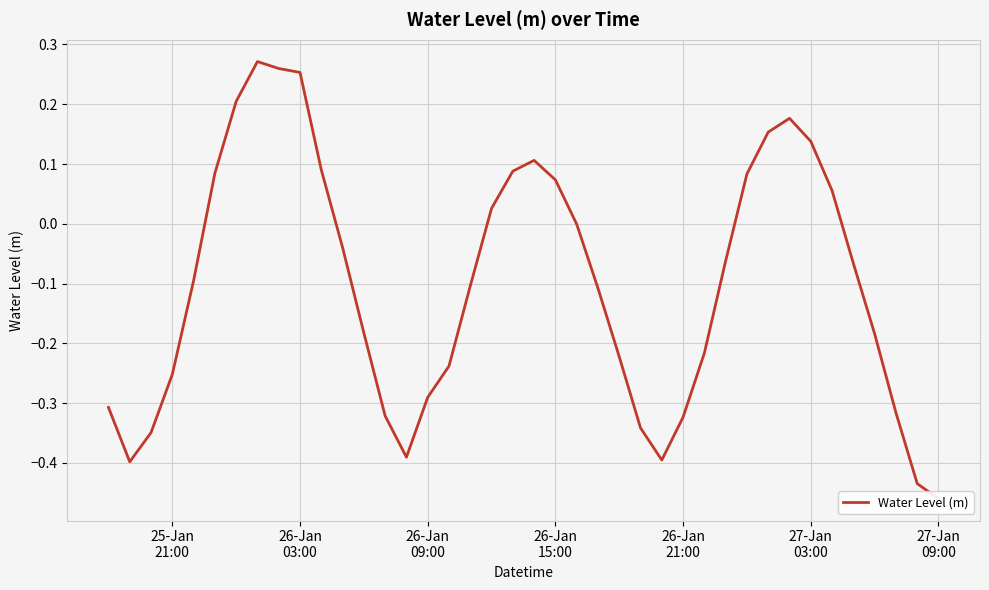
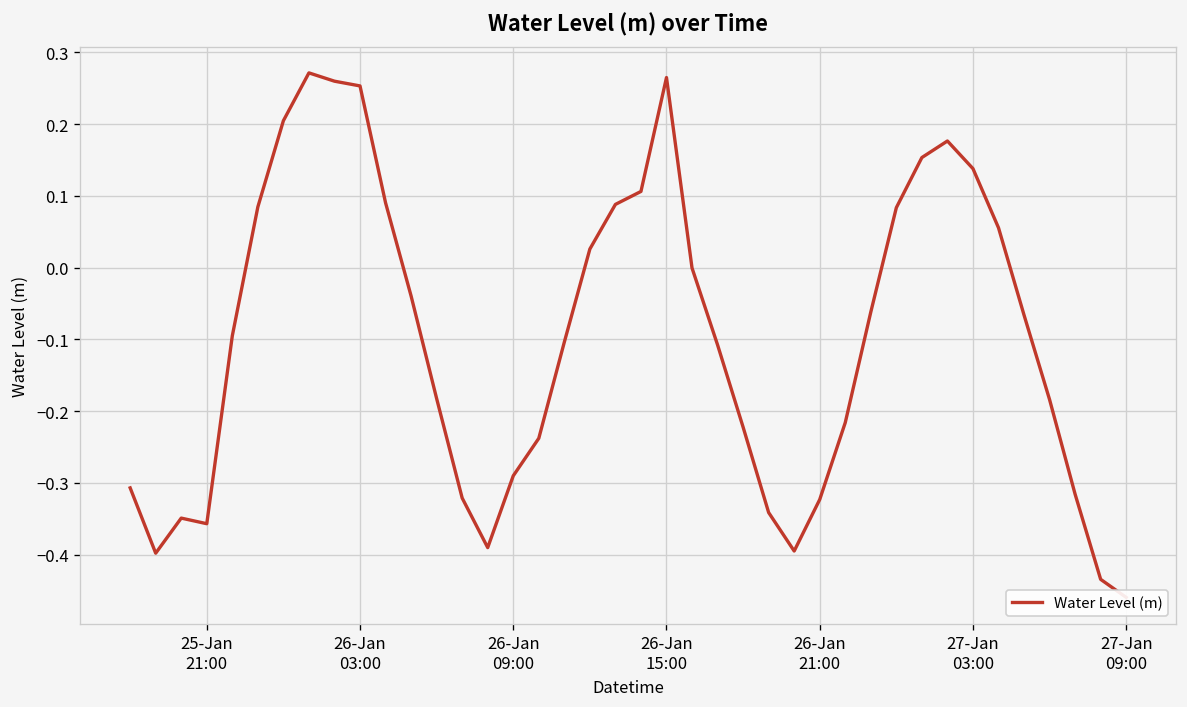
  {
-   "25-Jan 21:00": -0.25,
+   "25-Jan 21:00": -0.36,
    "26-Jan 03:00": 0.25,
    "26-Jan 09:00": -0.29,
-   "26-Jan 15:00": 0.07,
+   "26-Jan 15:00": 0.26,
    "26-Jan 21:00": -0.32,
    "27-Jan 03:00": 0.14
  }
